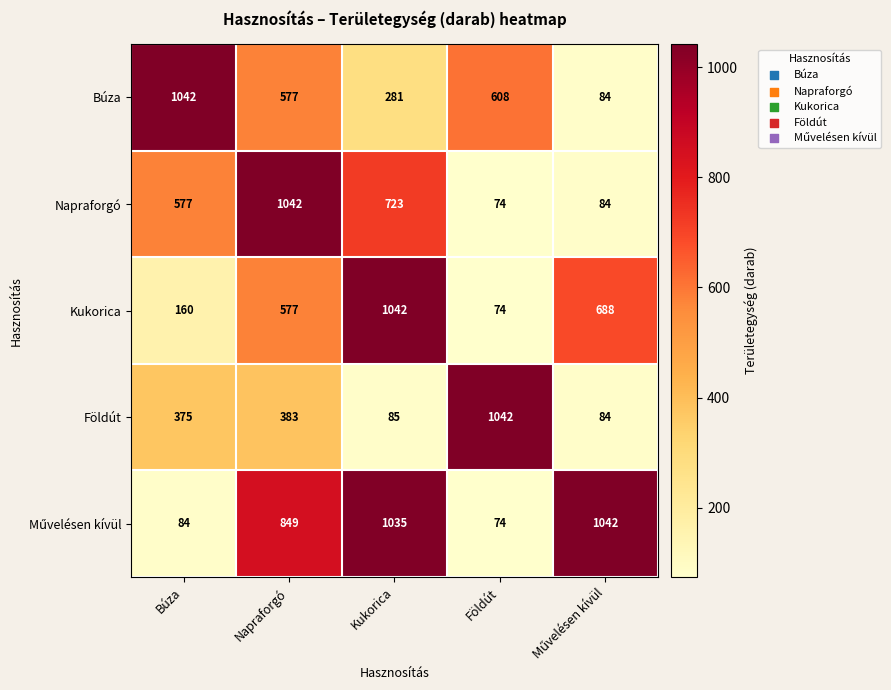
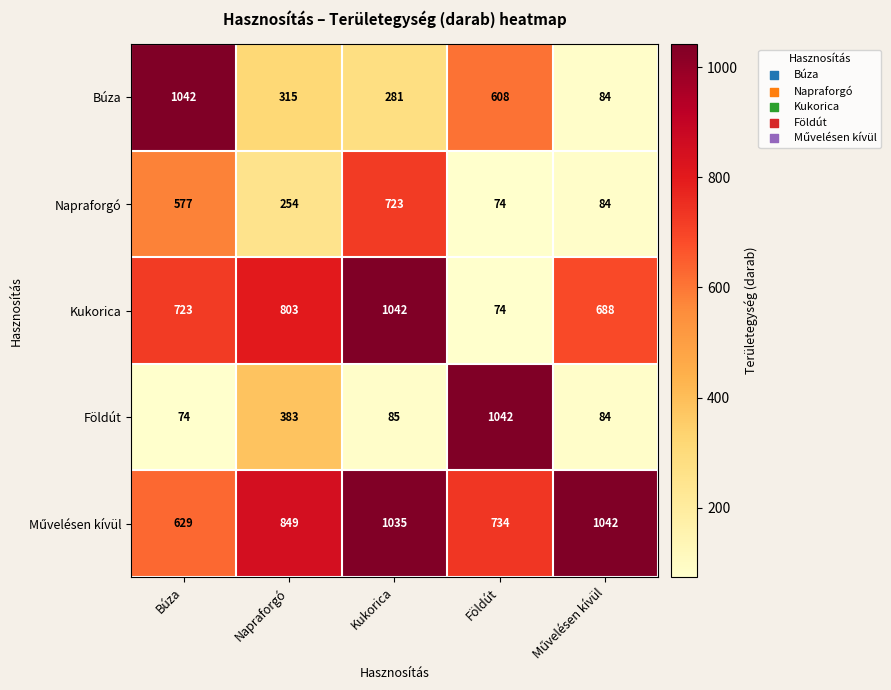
  {
    "Búza": {
      "Búza": 1042,
-     "Napraforgó": 577,
+     "Napraforgó": 315,
      "Kukorica": 281,
      "Földút": 608,
      "Művelésen kívül": 84
    },
    "Napraforgó": {
      "Búza": 577,
-     "Napraforgó": 1042,
+     "Napraforgó": 254,
      "Kukorica": 723,
      "Földút": 74,
      "Művelésen kívül": 84
    },
    "Kukorica": {
-     "Búza": 160,
-     "Napraforgó": 577,
+     "Búza": 723,
+     "Napraforgó": 803,
      "Kukorica": 1042,
      "Földút": 74,
      "Művelésen kívül": 688
    },
    "Földút": {
-     "Búza": 375,
+     "Búza": 74,
      "Napraforgó": 383,
      "Kukorica": 85,
      "Földút": 1042,
      "Művelésen kívül": 84
    },
    "Művelésen kívül": {
-     "Búza": 84,
+     "Búza": 629,
      "Napraforgó": 849,
      "Kukorica": 1035,
-     "Földút": 74,
+     "Földút": 734,
      "Művelésen kívül": 1042
    }
  }
